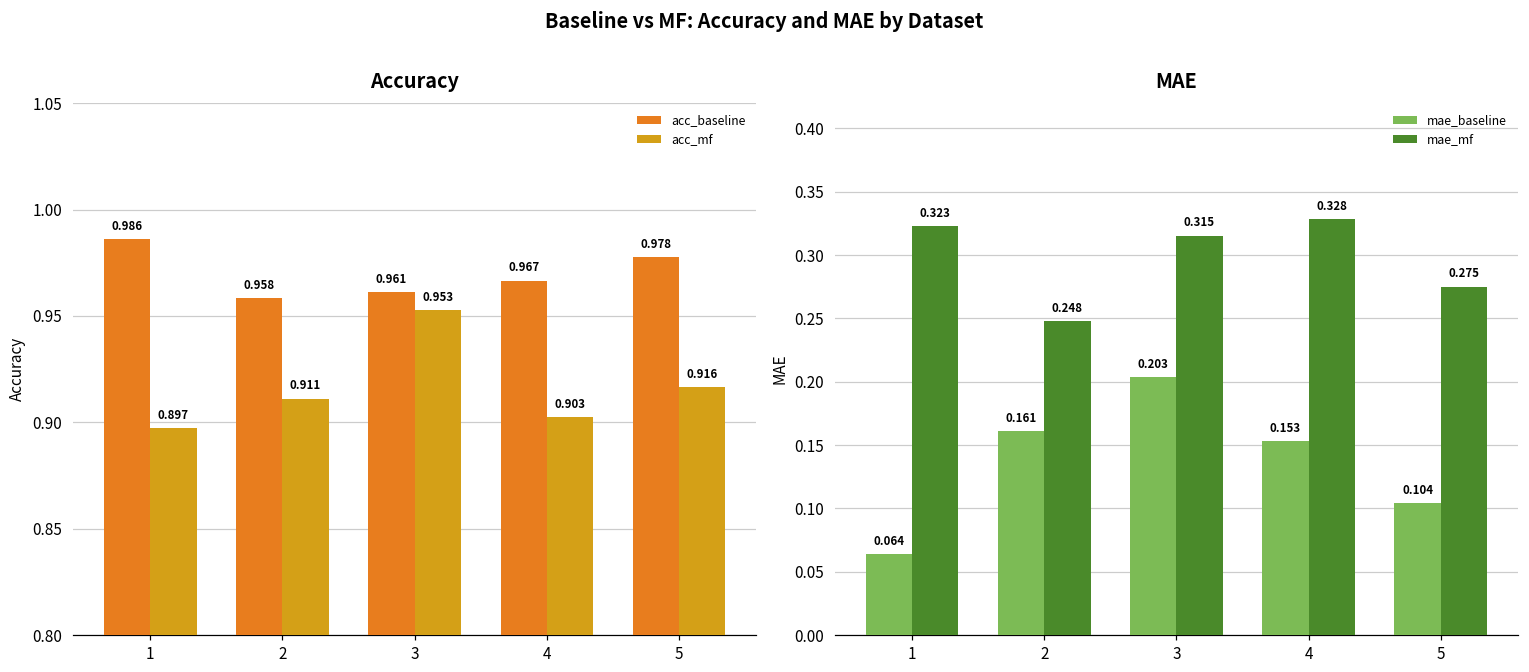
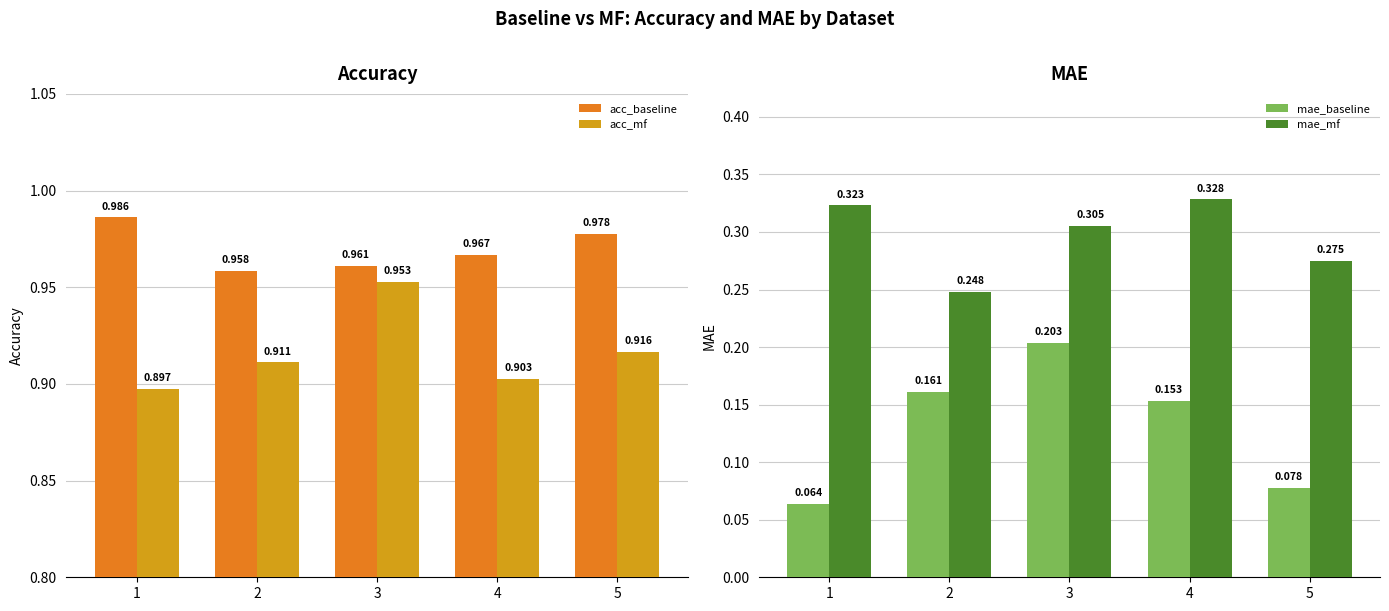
  {
    "MAE": {
      "mae_baseline": {
        "1": 0.064,
        "2": 0.161,
        "3": 0.203,
        "4": 0.153,
-       "5": 0.104
+       "5": 0.078
      },
      "mae_mf": {
        "1": 0.323,
        "2": 0.248,
-       "3": 0.315,
+       "3": 0.305,
        "4": 0.328,
        "5": 0.275
      }
    }
  }
